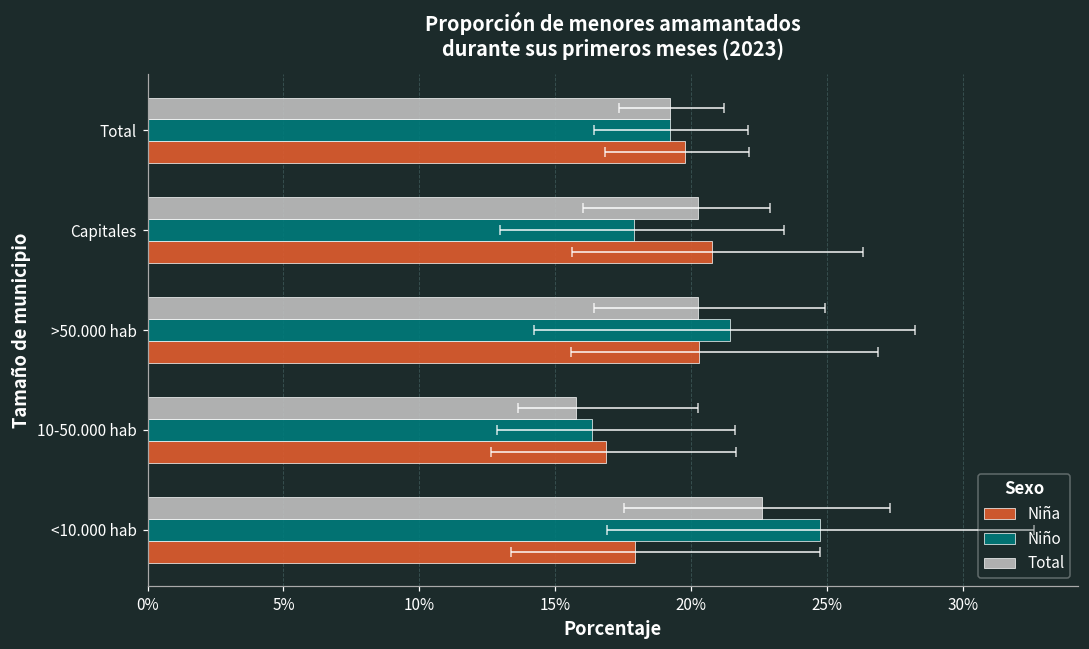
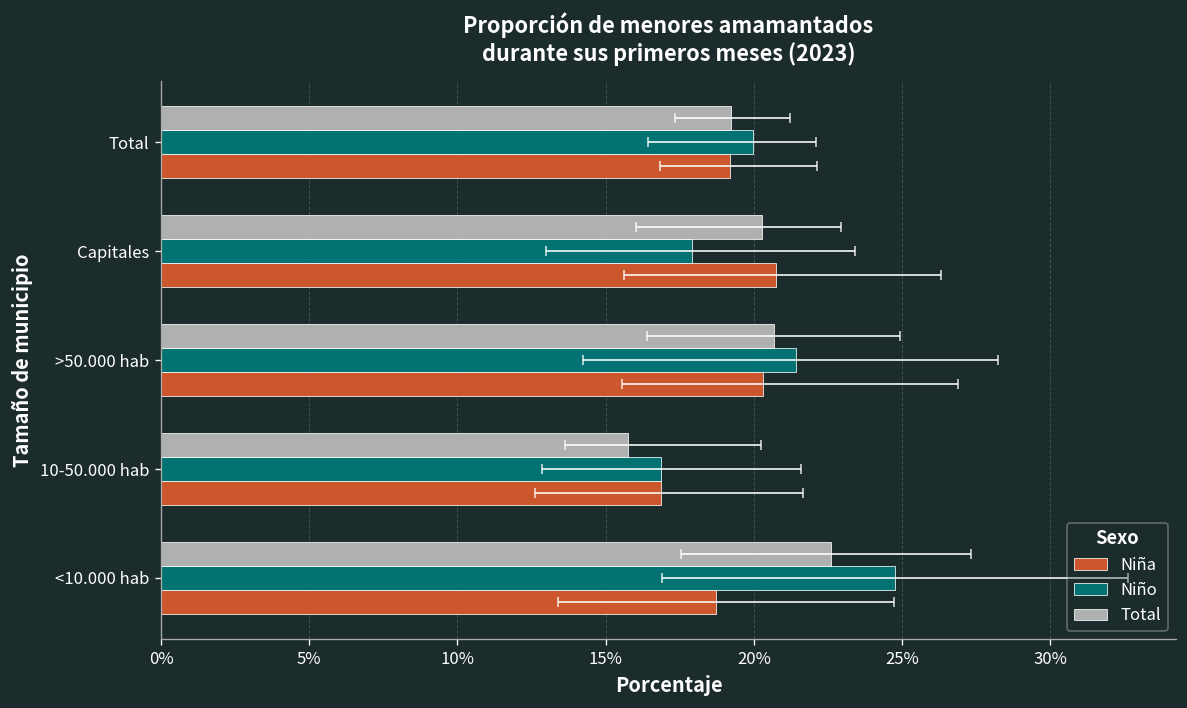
  {
    "Niña": {
-     "Total": "19.8%",
+     "Total": "19.2%",
      "Capitales": "20.8%",
      ">50.000 hab": "20.3%",
      "10-50.000 hab": "16.9%",
-     "<10.000 hab": "17.9%"
+     "<10.000 hab": "18.7%"
    },
    "Niño": {
-     "Total": "19.2%",
+     "Total": "20.0%",
      "Capitales": "17.9%",
      ">50.000 hab": "21.4%",
-     "10-50.000 hab": "16.4%",
+     "10-50.000 hab": "16.9%",
      "<10.000 hab": "24.8%"
    },
    "Total": {
      "Total": "19.2%",
      "Capitales": "20.3%",
-     ">50.000 hab": "20.2%",
+     ">50.000 hab": "20.7%",
      "10-50.000 hab": "15.8%",
      "<10.000 hab": "22.6%"
    }
  }
